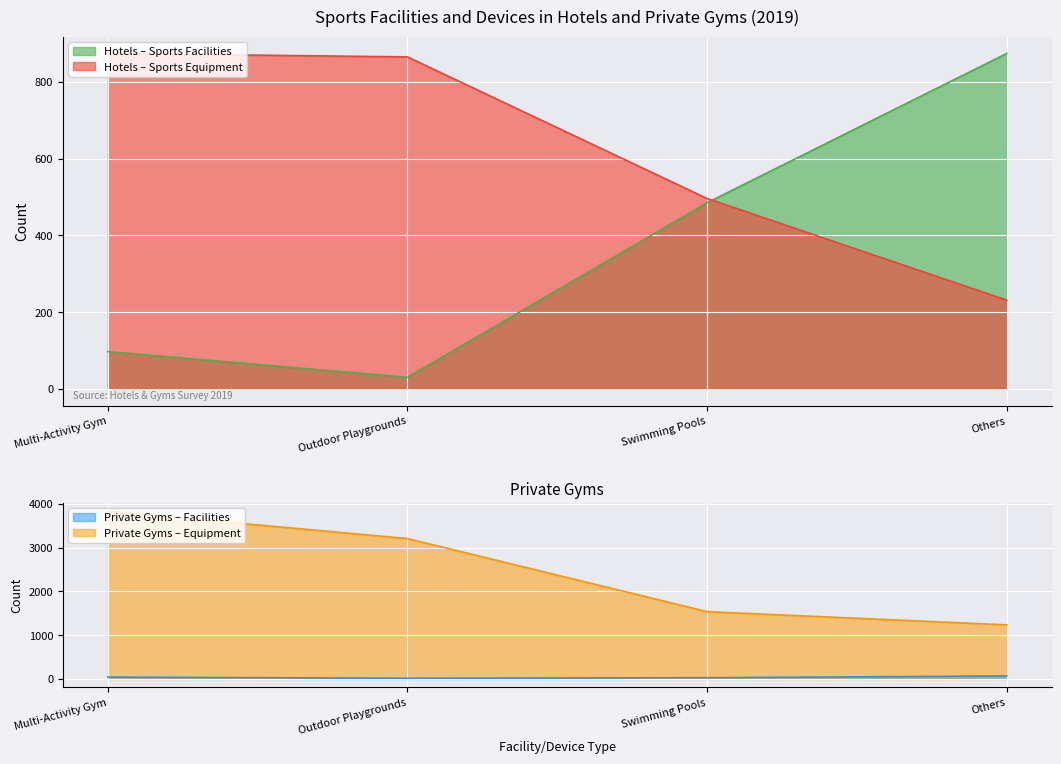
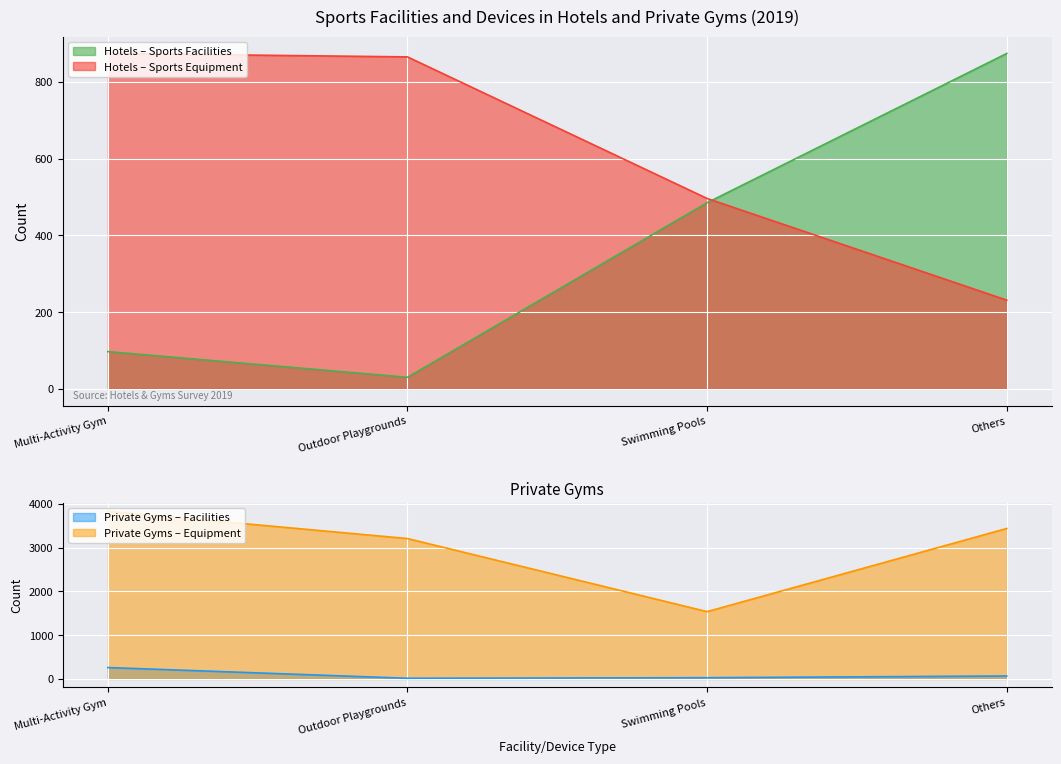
  {
    "Sports Facilities and Devices in Hotels and Private Gyms (2019)": {
      "Hotels – Sports Facilities": {
        "Multi-Activity Gym": 100,
        "Outdoor Playgrounds": 30,
        "Swimming Pools": 490,
        "Others": 870
      },
      "Hotels – Sports Equipment": {
        "Outdoor Playgrounds": 870,
        "Swimming Pools": 500,
        "Others": 230
      }
    },
    "Private Gyms": {
      "Private Gyms – Facilities": {
-       "Multi-Activity Gym": 0,
+       "Multi-Activity Gym": 300,
        "Outdoor Playgrounds": 0,
        "Swimming Pools": 0,
        "Others": 100
      },
      "Private Gyms – Equipment": {
        "Outdoor Playgrounds": 3200,
        "Swimming Pools": 1500,
-       "Others": 1200
+       "Others": 3400
      }
    }
  }
